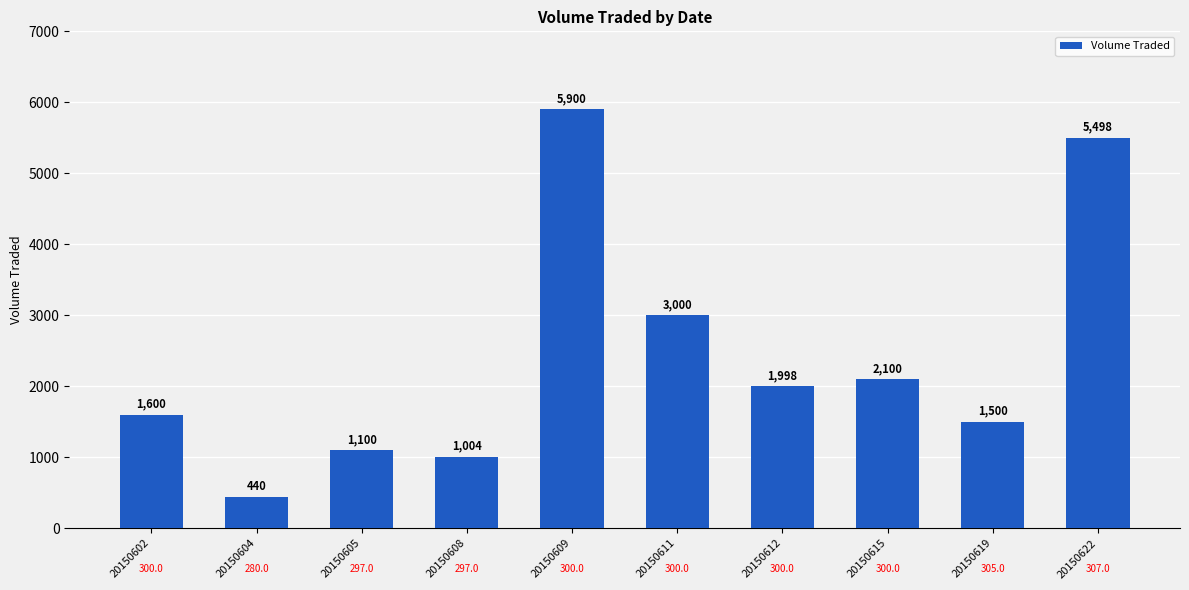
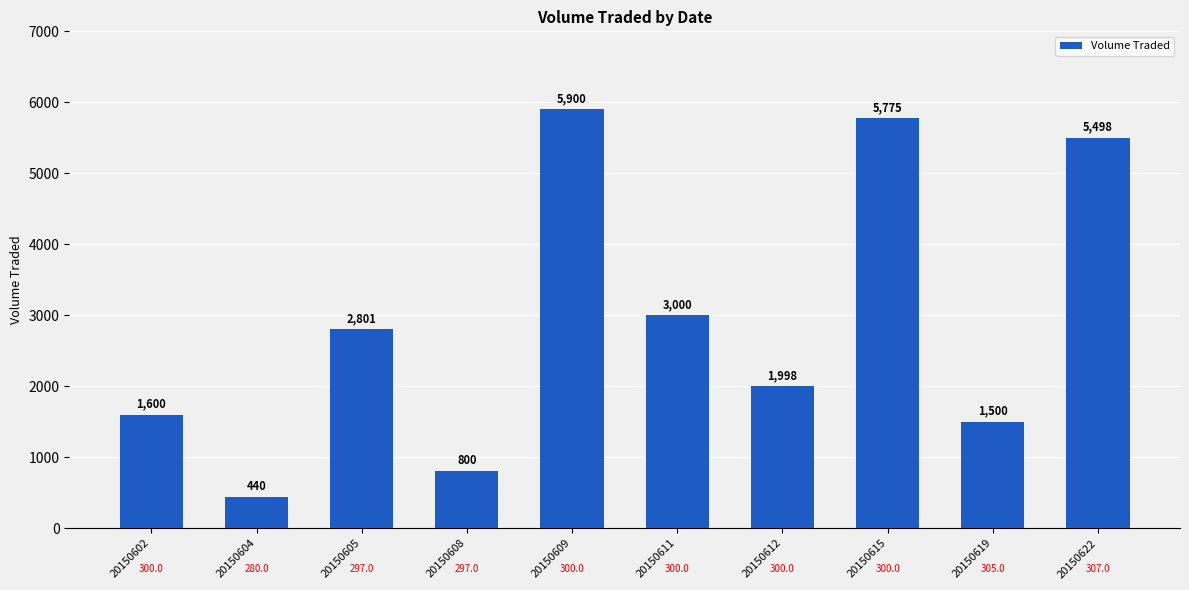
  {
    "20150602": "1,600",
    "20150604": "440",
-   "20150605": "1,100",
-   "20150608": "1,004",
+   "20150605": "2,801",
+   "20150608": "800",
    "20150609": "5,900",
    "20150611": "3,000",
    "20150612": "1,998",
-   "20150615": "2,100",
+   "20150615": "5,775",
    "20150619": "1,500",
    "20150622": "5,498"
  }
